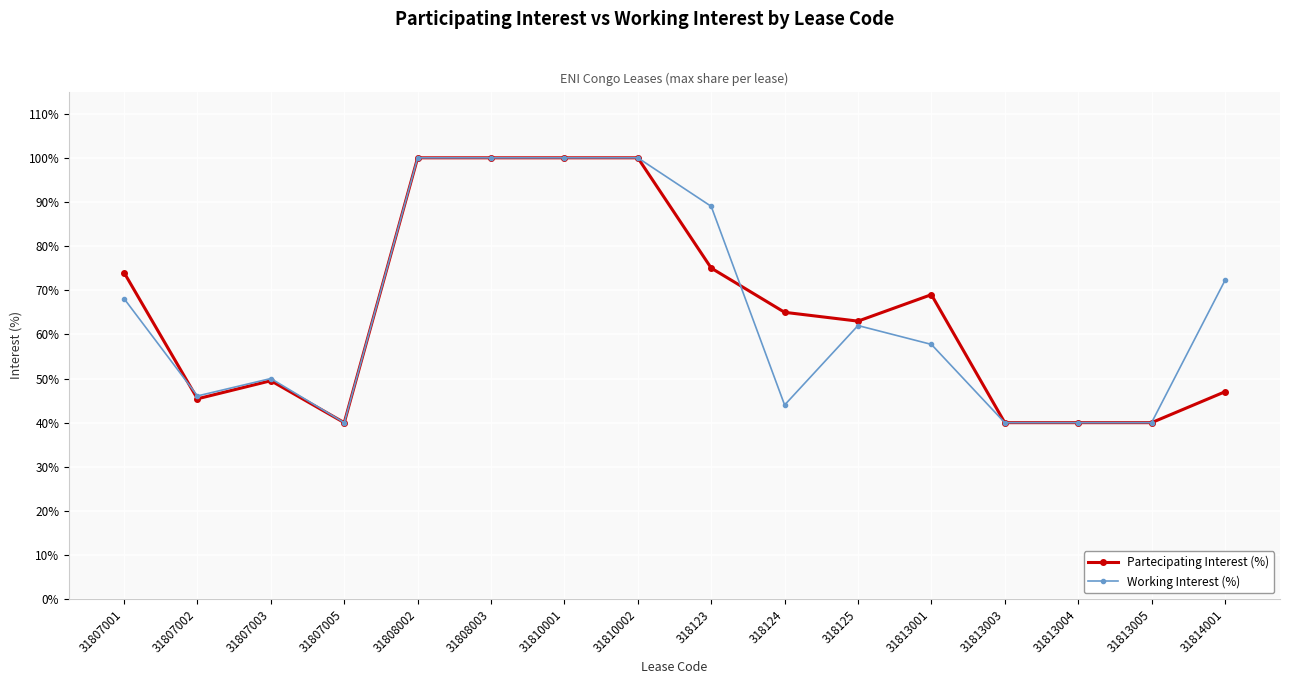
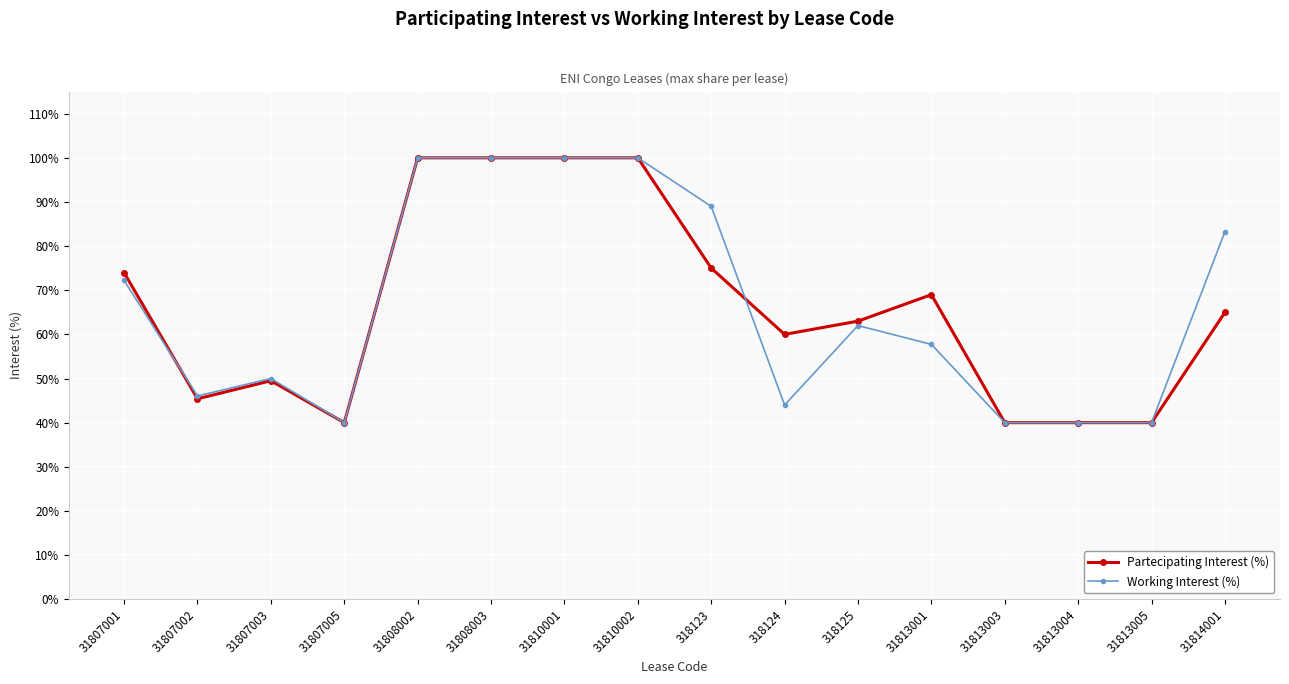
  {
    "Partecipating Interest (%)": {
      "31807001": "74%",
      "31807002": "45%",
      "318123": "75%",
-     "318124": "65%",
+     "318124": "60%",
      "318125": "63%",
      "31813001": "69%",
-     "31814001": "47%"
+     "31814001": "65%"
    },
    "Working Interest (%)": {
-     "31807001": "68%",
+     "31807001": "72%",
      "31807002": "46%",
      "318123": "89%",
      "318124": "44%",
      "318125": "62%",
      "31813001": "58%",
-     "31814001": "72%"
+     "31814001": "83%"
    }
  }
